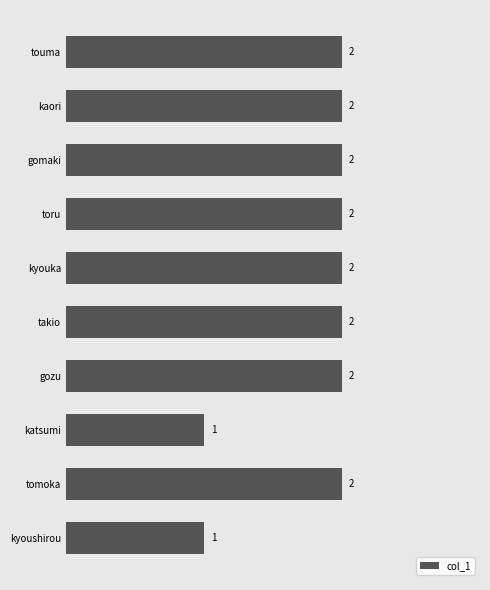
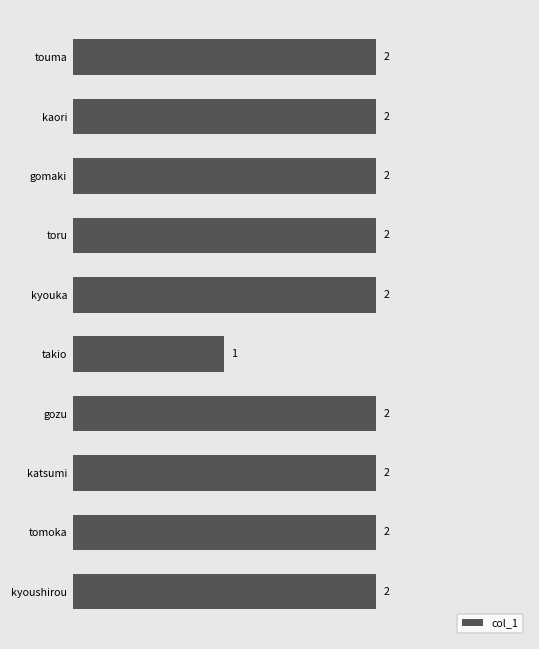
  {
    "touma": 2,
    "kaori": 2,
    "gomaki": 2,
    "toru": 2,
    "kyouka": 2,
-   "takio": 2,
+   "takio": 1,
    "gozu": 2,
-   "katsumi": 1,
+   "katsumi": 2,
    "tomoka": 2,
-   "kyoushirou": 1
+   "kyoushirou": 2
  }
